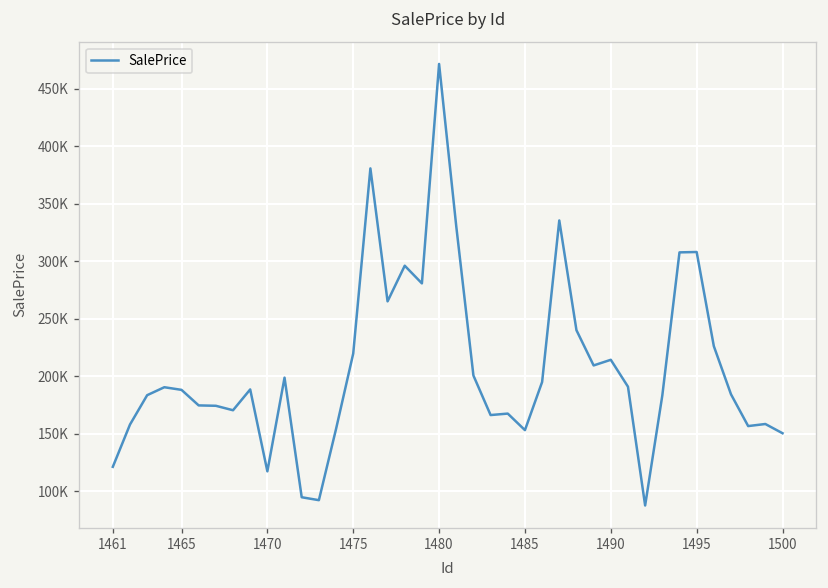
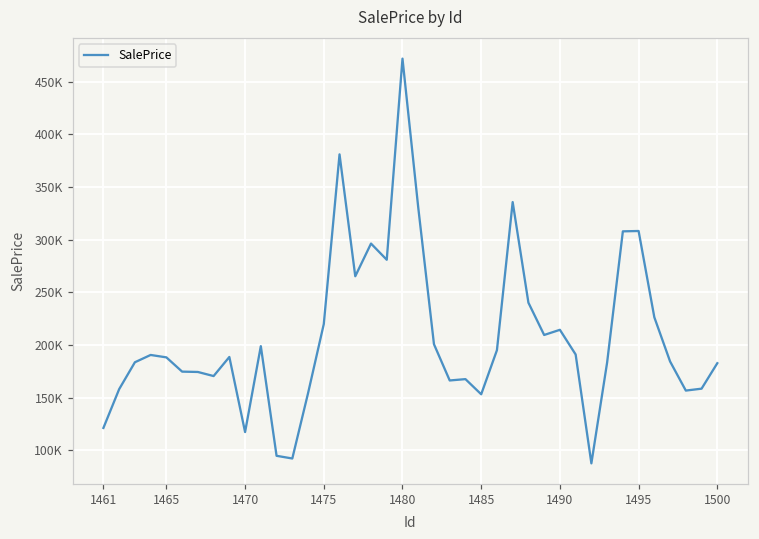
  {
    "1461": 120000,
    "1465": 190000,
    "1470": 120000,
    "1475": 220000,
    "1480": 470000,
    "1485": 150000,
    "1490": 210000,
    "1495": 310000,
-   "1500": 150000
+   "1500": 180000
  }
